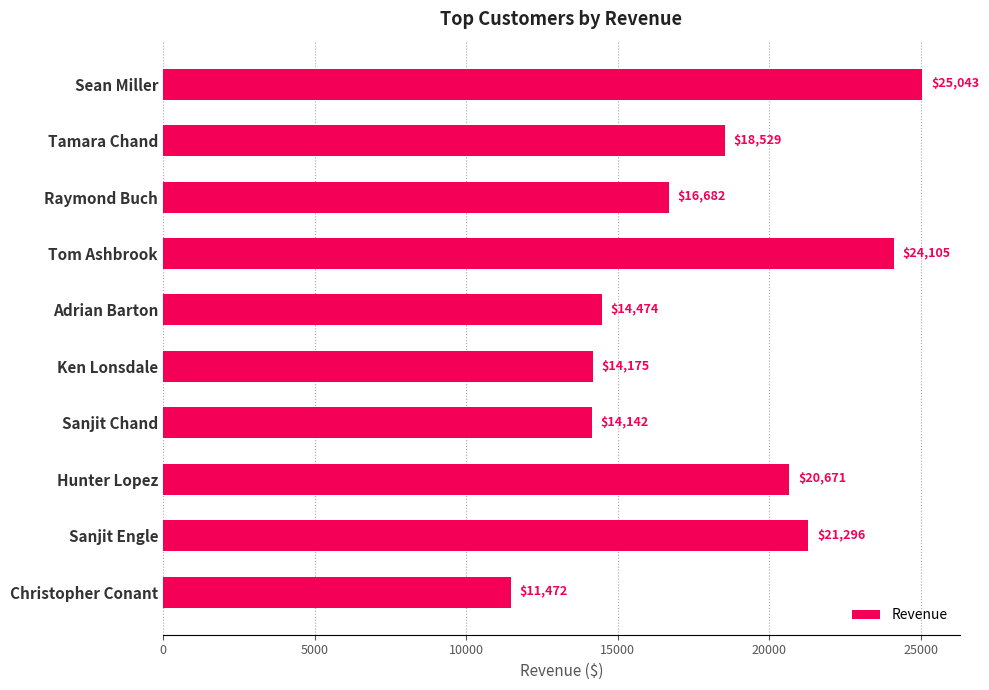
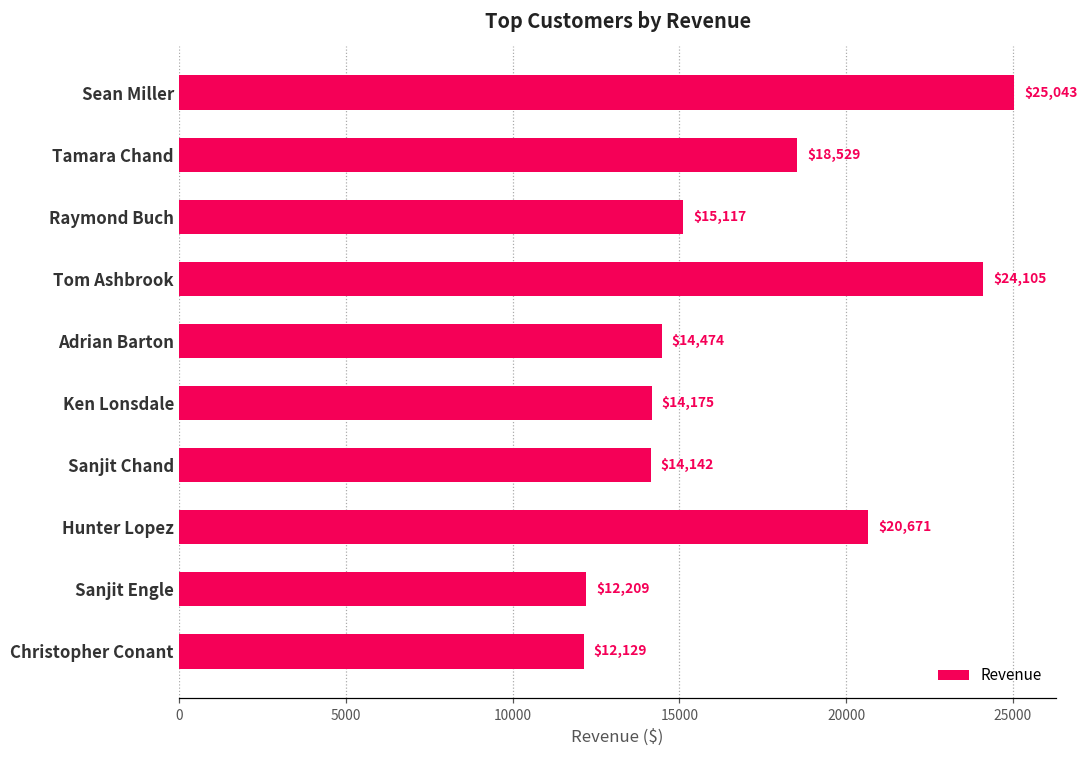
  {
    "Sean Miller": "$25,043",
    "Tamara Chand": "$18,529",
-   "Raymond Buch": "$16,682",
+   "Raymond Buch": "$15,117",
    "Tom Ashbrook": "$24,105",
    "Adrian Barton": "$14,474",
    "Ken Lonsdale": "$14,175",
    "Sanjit Chand": "$14,142",
    "Hunter Lopez": "$20,671",
-   "Sanjit Engle": "$21,296",
-   "Christopher Conant": "$11,472"
+   "Sanjit Engle": "$12,209",
+   "Christopher Conant": "$12,129"
  }
